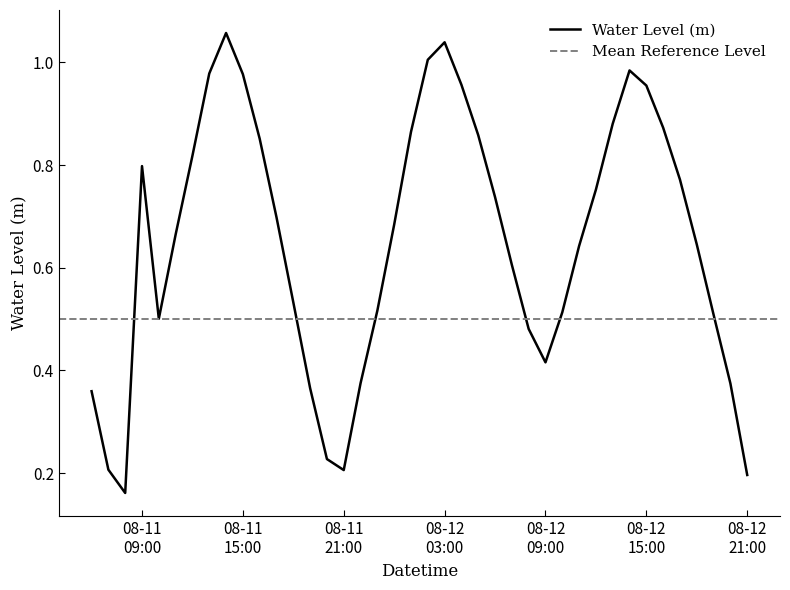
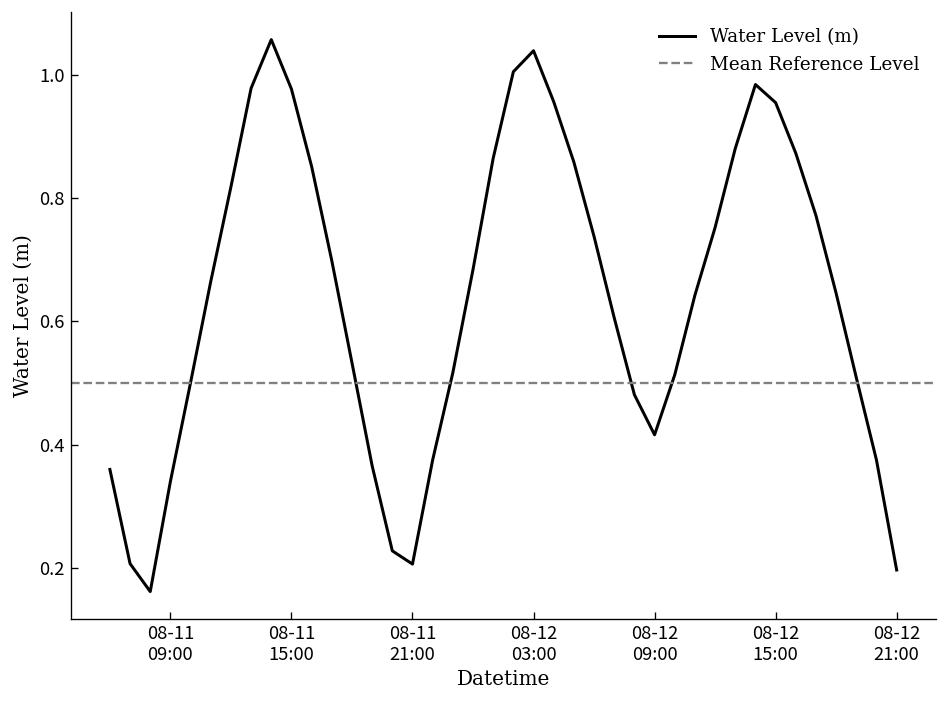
  {
-   "08-11 09:00": 0.80,
+   "08-11 09:00": 0.34,
    "08-11 15:00": 0.98,
    "08-11 21:00": 0.21,
    "08-12 03:00": 1.04,
    "08-12 09:00": 0.42,
    "08-12 15:00": 0.96,
    "08-12 21:00": 0.20
  }
